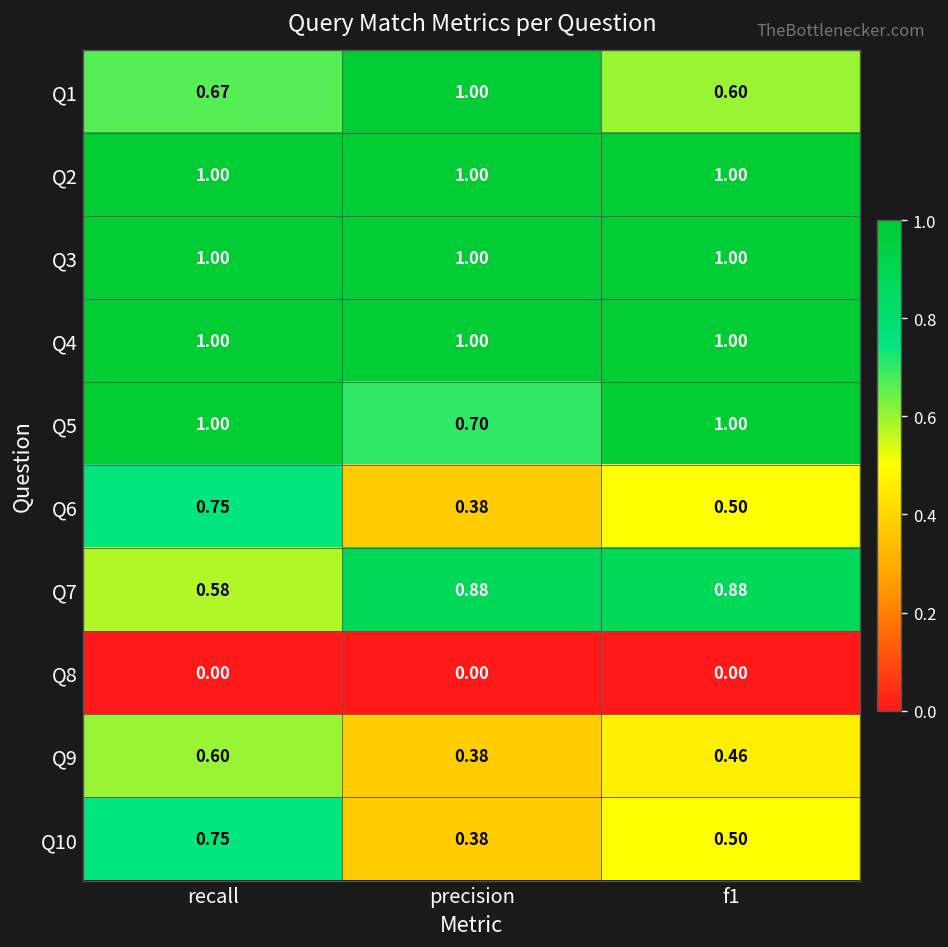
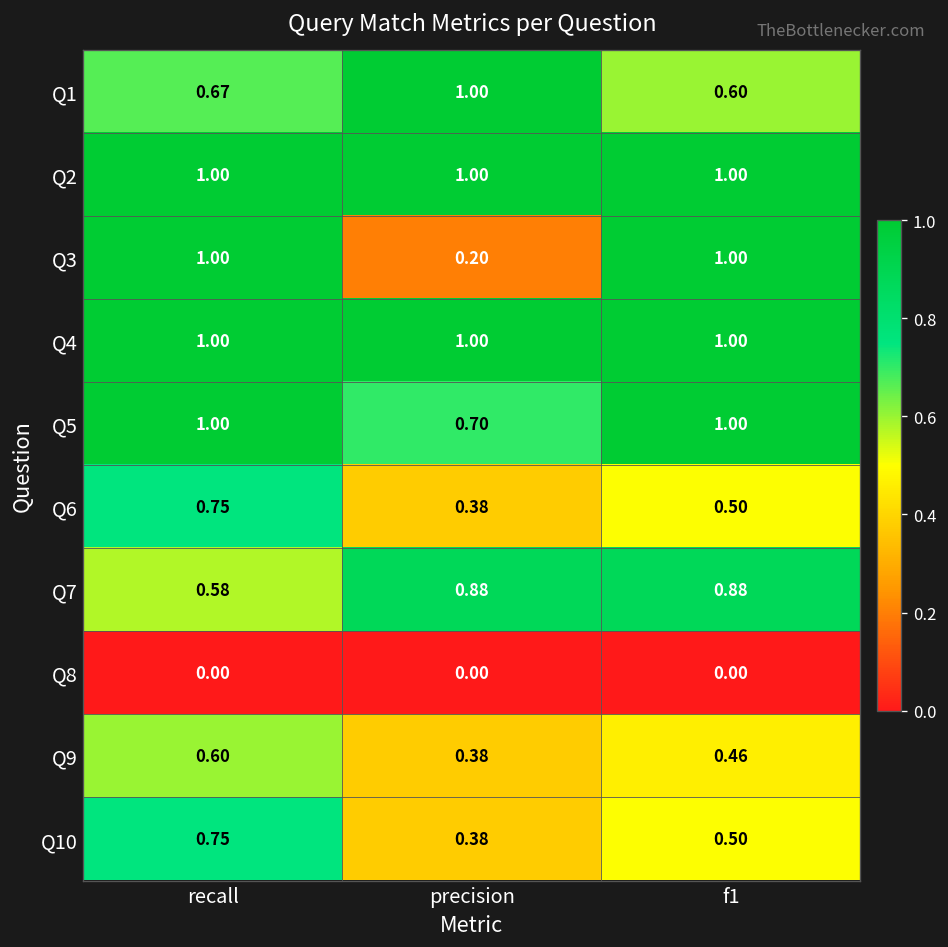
  {
    "Q1": {
      "recall": 0.67,
      "precision": 1.00,
      "f1": 0.60
    },
    "Q2": {
      "recall": 1.00,
      "precision": 1.00,
      "f1": 1.00
    },
    "Q3": {
      "recall": 1.00,
-     "precision": 1.00,
+     "precision": 0.20,
      "f1": 1.00
    },
    "Q4": {
      "recall": 1.00,
      "precision": 1.00,
      "f1": 1.00
    },
    "Q5": {
      "recall": 1.00,
      "precision": 0.70,
      "f1": 1.00
    },
    "Q6": {
      "recall": 0.75,
      "precision": 0.38,
      "f1": 0.50
    },
    "Q7": {
      "recall": 0.58,
      "precision": 0.88,
      "f1": 0.88
    },
    "Q8": {
      "recall": 0.00,
      "precision": 0.00,
      "f1": 0.00
    },
    "Q9": {
      "recall": 0.60,
      "precision": 0.38,
      "f1": 0.46
    },
    "Q10": {
      "recall": 0.75,
      "precision": 0.38,
      "f1": 0.50
    }
  }
